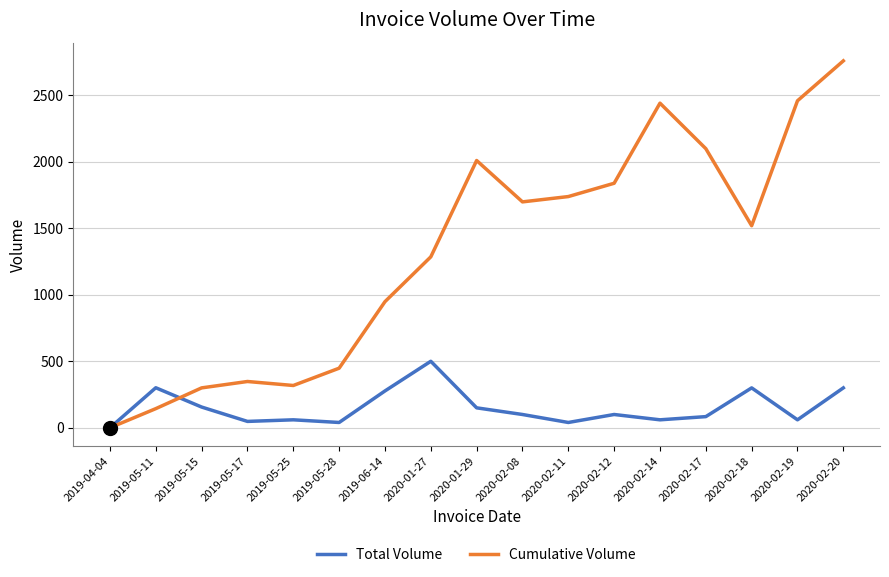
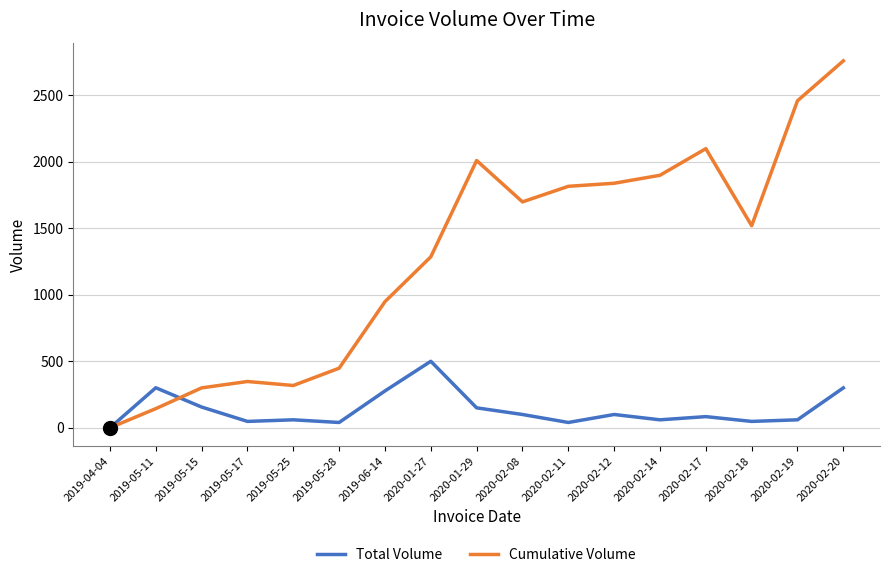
  {
    "Total Volume": {
      "2019-05-11": 300,
      "2019-05-15": 160,
      "2019-05-17": 50,
      "2019-05-25": 60,
      "2019-05-28": 40,
      "2019-06-14": 280,
      "2020-01-27": 500,
      "2020-01-29": 150,
      "2020-02-08": 100,
      "2020-02-11": 40,
      "2020-02-12": 100,
      "2020-02-14": 60,
      "2020-02-17": 80,
-     "2020-02-18": 300,
+     "2020-02-18": 50,
      "2020-02-19": 60,
      "2020-02-20": 300
    },
    "Cumulative Volume": {
      "2019-05-11": 140,
      "2019-05-15": 300,
      "2019-05-17": 350,
      "2019-05-25": 320,
      "2019-05-28": 450,
      "2019-06-14": 950,
      "2020-01-27": 1290,
      "2020-01-29": 2010,
      "2020-02-08": 1700,
-     "2020-02-11": 1740,
+     "2020-02-11": 1820,
      "2020-02-12": 1840,
-     "2020-02-14": 2440,
+     "2020-02-14": 1900,
      "2020-02-17": 2100,
      "2020-02-18": 1520,
      "2020-02-19": 2460,
      "2020-02-20": 2760
    }
  }
